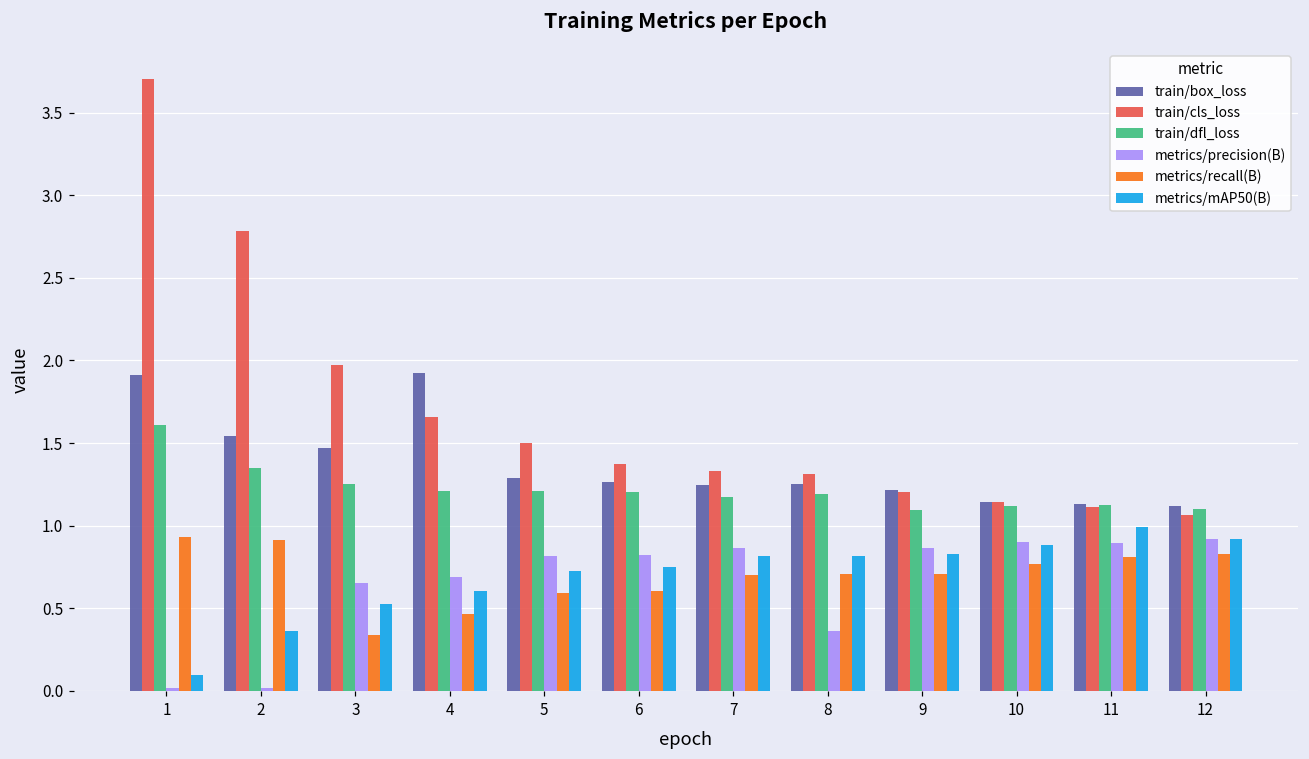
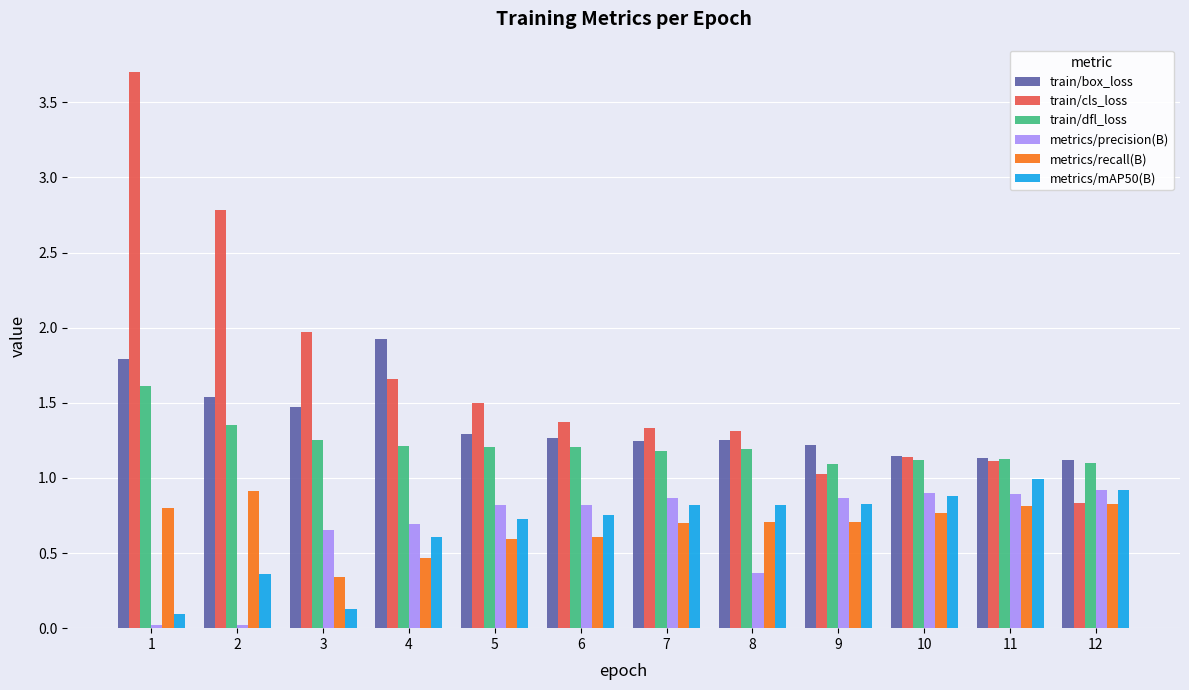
  {
    "train/box_loss": {
-     "1": 1.91,
+     "1": 1.79,
      "2": 1.54,
      "3": 1.47,
      "4": 1.92,
      "5": 1.29,
      "6": 1.26,
      "7": 1.25,
      "8": 1.25,
      "9": 1.22,
      "10": 1.14,
      "11": 1.13,
      "12": 1.12
    },
    "train/cls_loss": {
      "1": 3.70,
      "2": 2.79,
      "3": 1.97,
      "4": 1.66,
      "5": 1.50,
      "6": 1.37,
      "7": 1.33,
      "8": 1.31,
-     "9": 1.21,
+     "9": 1.03,
      "10": 1.14,
      "11": 1.11,
-     "12": 1.06
+     "12": 0.83
    },
    "train/dfl_loss": {
      "1": 1.61,
      "2": 1.35,
      "3": 1.25,
      "4": 1.21,
      "5": 1.21,
      "6": 1.20,
      "7": 1.18,
      "8": 1.19,
      "9": 1.10,
      "10": 1.12,
      "11": 1.12,
      "12": 1.10
    },
    "metrics/precision(B)": {
      "1": 0.02,
      "2": 0.02,
      "3": 0.65,
      "4": 0.69,
      "5": 0.82,
      "6": 0.82,
      "7": 0.87,
      "8": 0.36,
      "9": 0.87,
      "10": 0.90,
      "11": 0.89,
      "12": 0.92
    },
    "metrics/recall(B)": {
-     "1": 0.93,
+     "1": 0.80,
      "2": 0.91,
      "3": 0.34,
      "4": 0.46,
      "5": 0.59,
      "6": 0.61,
      "7": 0.70,
      "8": 0.71,
      "9": 0.71,
      "10": 0.77,
      "11": 0.81,
      "12": 0.83
    },
    "metrics/mAP50(B)": {
      "1": 0.09,
      "2": 0.36,
-     "3": 0.52,
+     "3": 0.13,
      "4": 0.61,
      "5": 0.72,
      "6": 0.75,
      "7": 0.82,
      "8": 0.82,
      "9": 0.83,
      "10": 0.88,
      "11": 0.99,
      "12": 0.92
    }
  }
